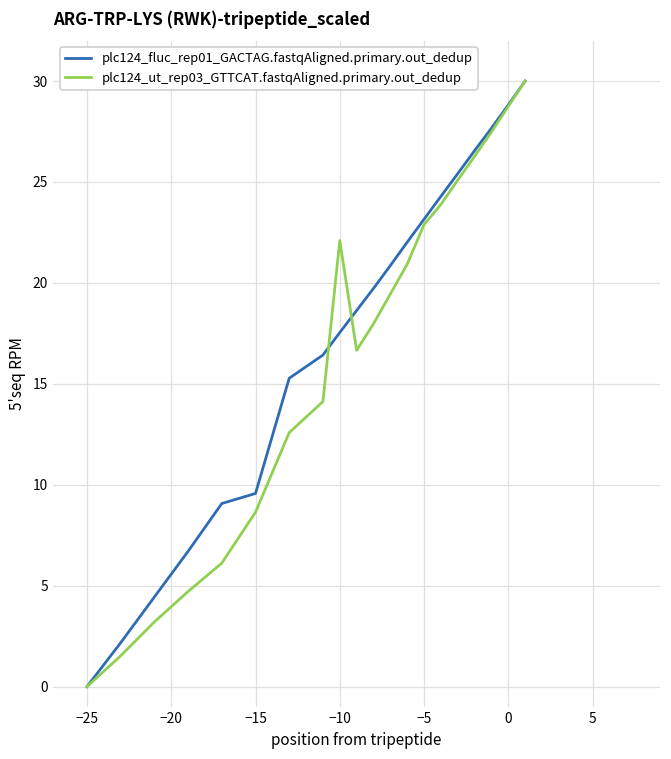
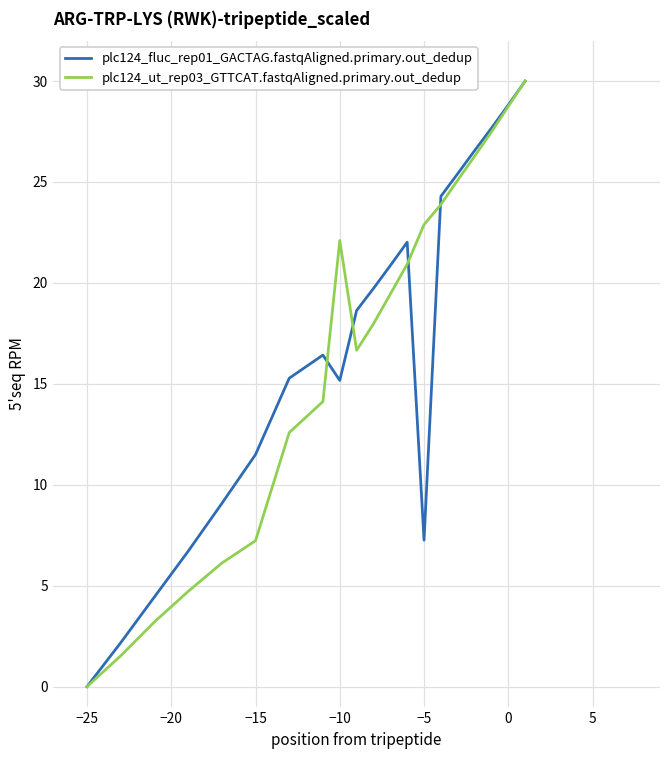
  {
    "plc124_fluc_rep01_GACTAG.fastqAligned.primary.out_dedup": {
-     "−15": 9.6,
-     "−10": 17.5,
-     "−5": 23.2
+     "−15": 11.5,
+     "−10": 15.2,
+     "−5": 7.3
    },
    "plc124_ut_rep03_GTTCAT.fastqAligned.primary.out_dedup": {
-     "−15": 8.6,
+     "−15": 7.2,
      "−10": 22.1,
      "−5": 22.9
    }
  }
